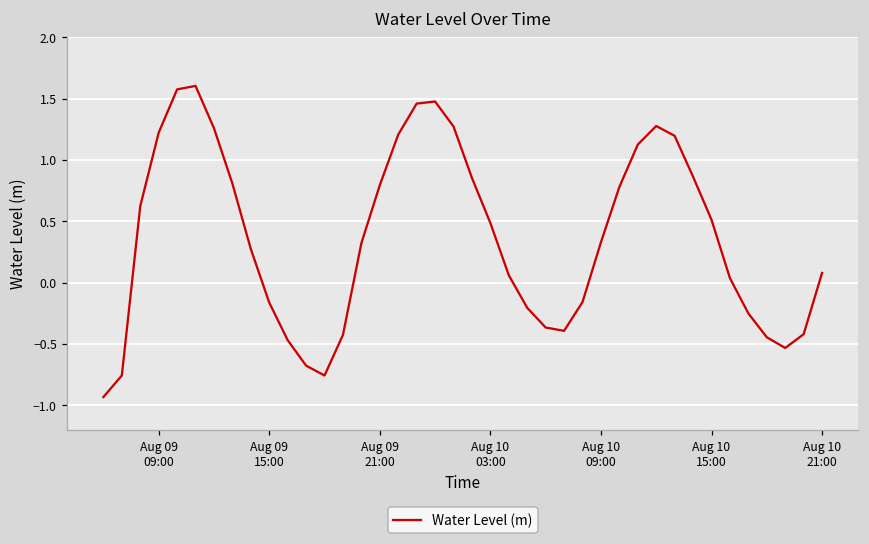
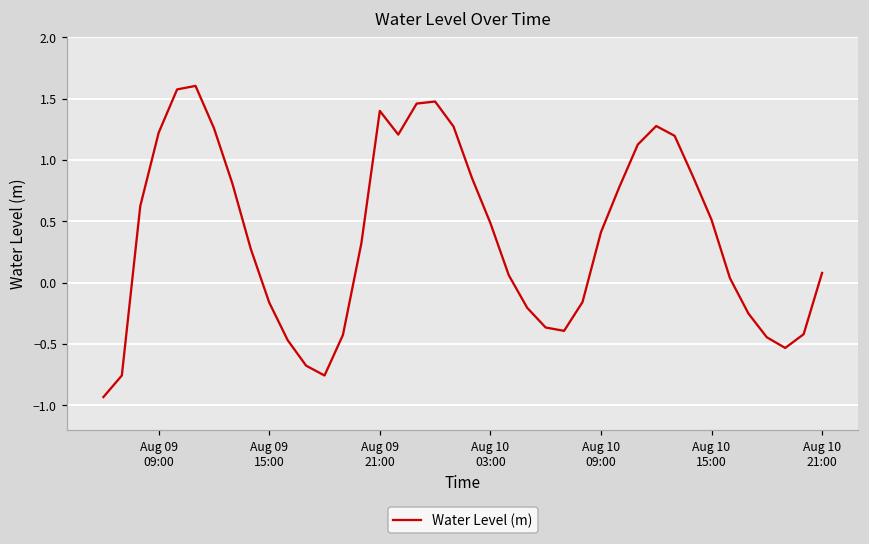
  {
    "Aug 09 09:00": 1.22,
    "Aug 09 15:00": -0.16,
-   "Aug 09 21:00": 0.80,
+   "Aug 09 21:00": 1.40,
    "Aug 10 03:00": 0.49,
-   "Aug 10 09:00": 0.33,
+   "Aug 10 09:00": 0.41,
    "Aug 10 15:00": 0.51,
    "Aug 10 21:00": 0.08
  }
